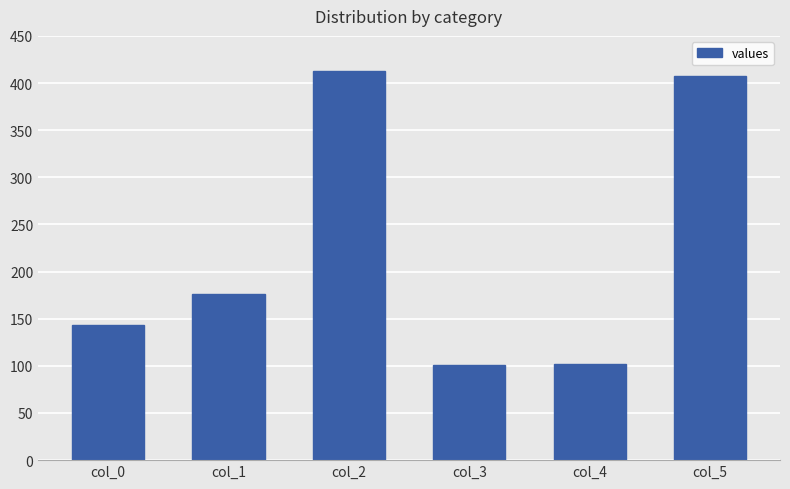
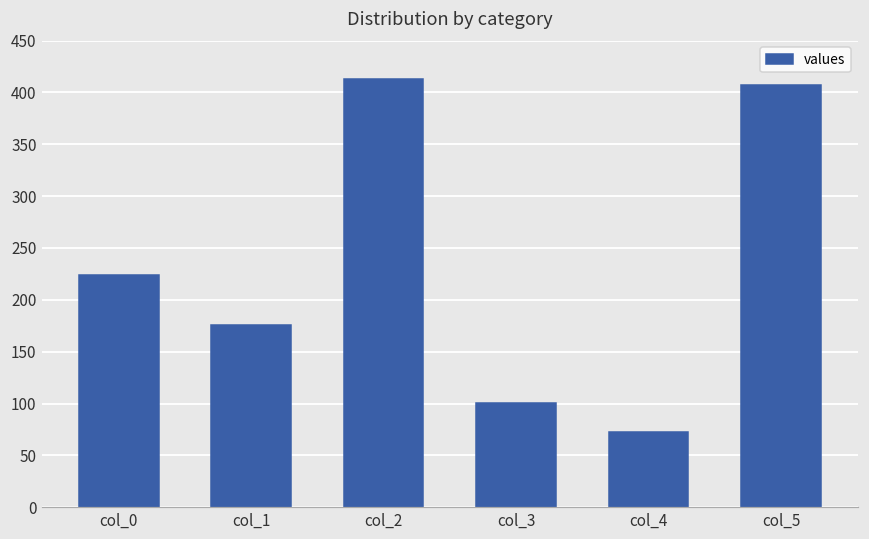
  {
-   "col_0": 140,
+   "col_0": 220,
    "col_1": 180,
    "col_2": 410,
    "col_3": 100,
-   "col_4": 100,
+   "col_4": 70,
    "col_5": 410
  }
